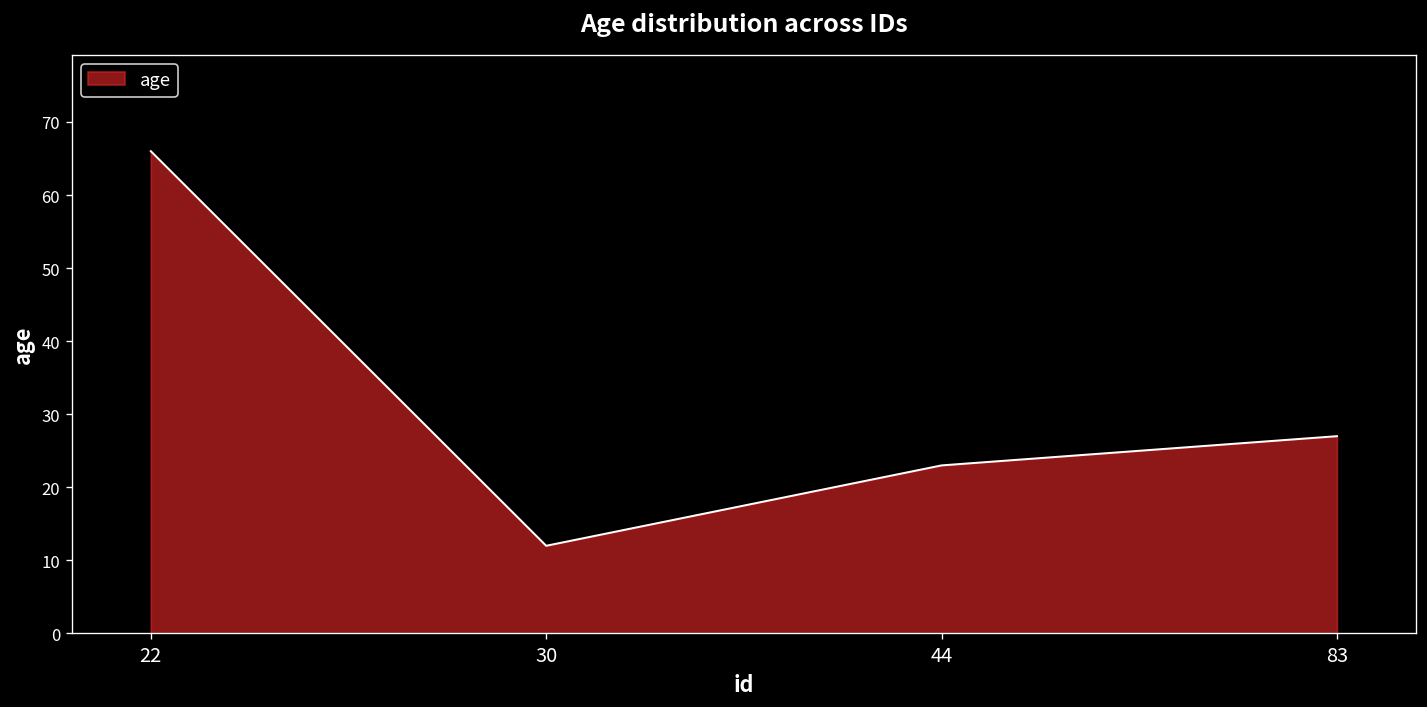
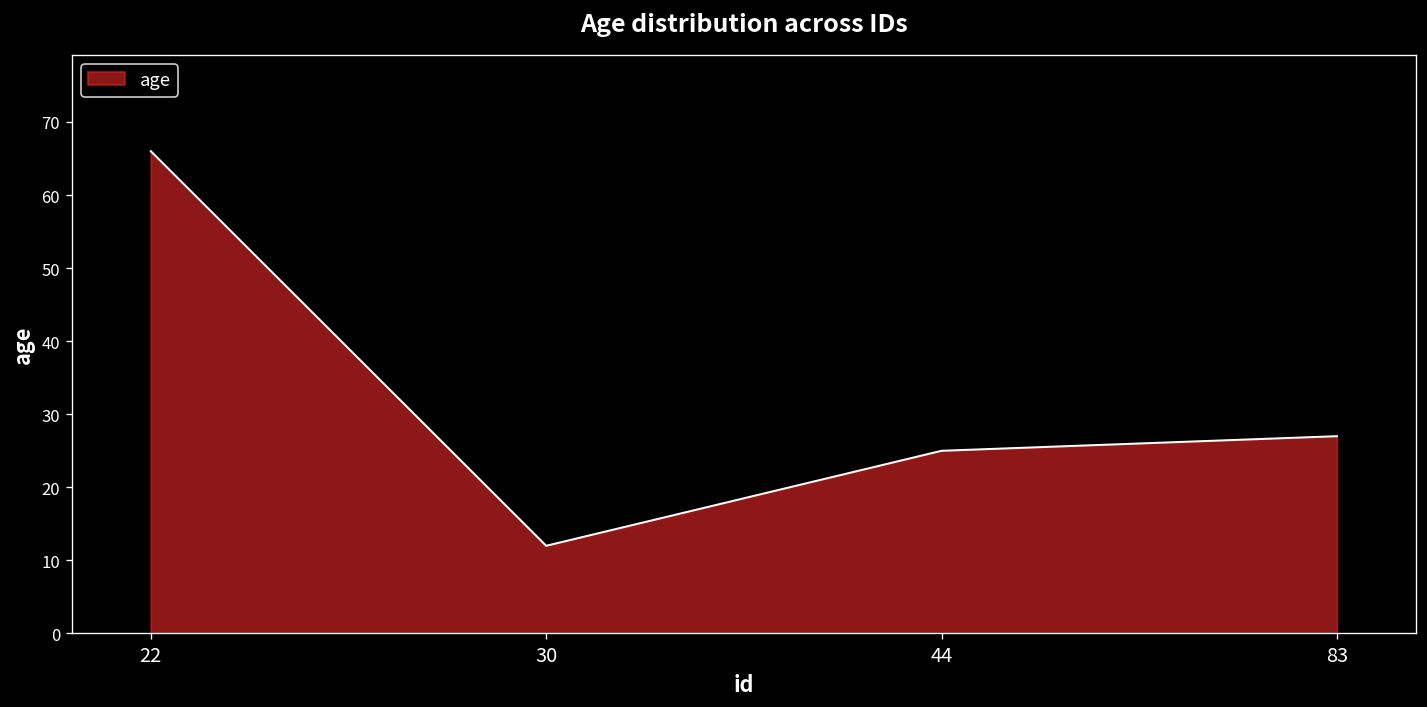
  {
    "22": 66,
    "30": 12,
-   "44": 23,
+   "44": 25,
    "83": 27
  }
